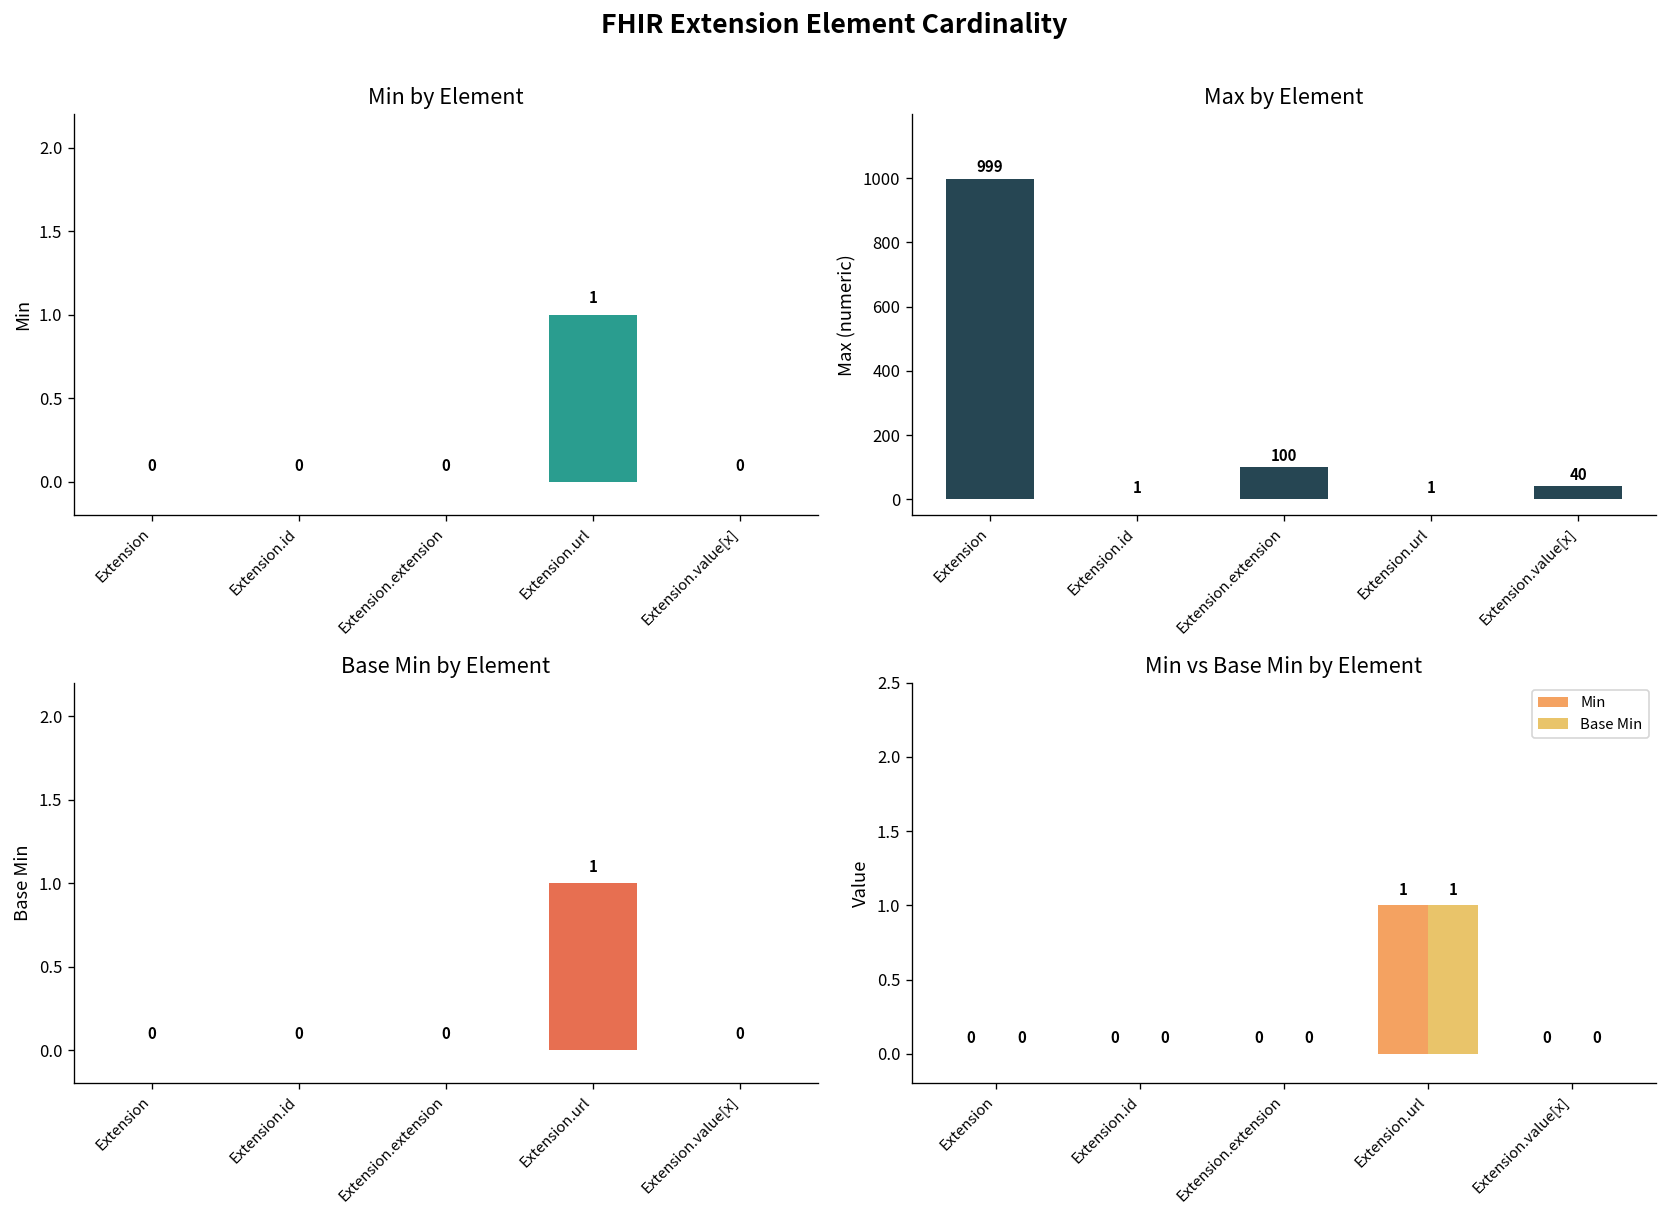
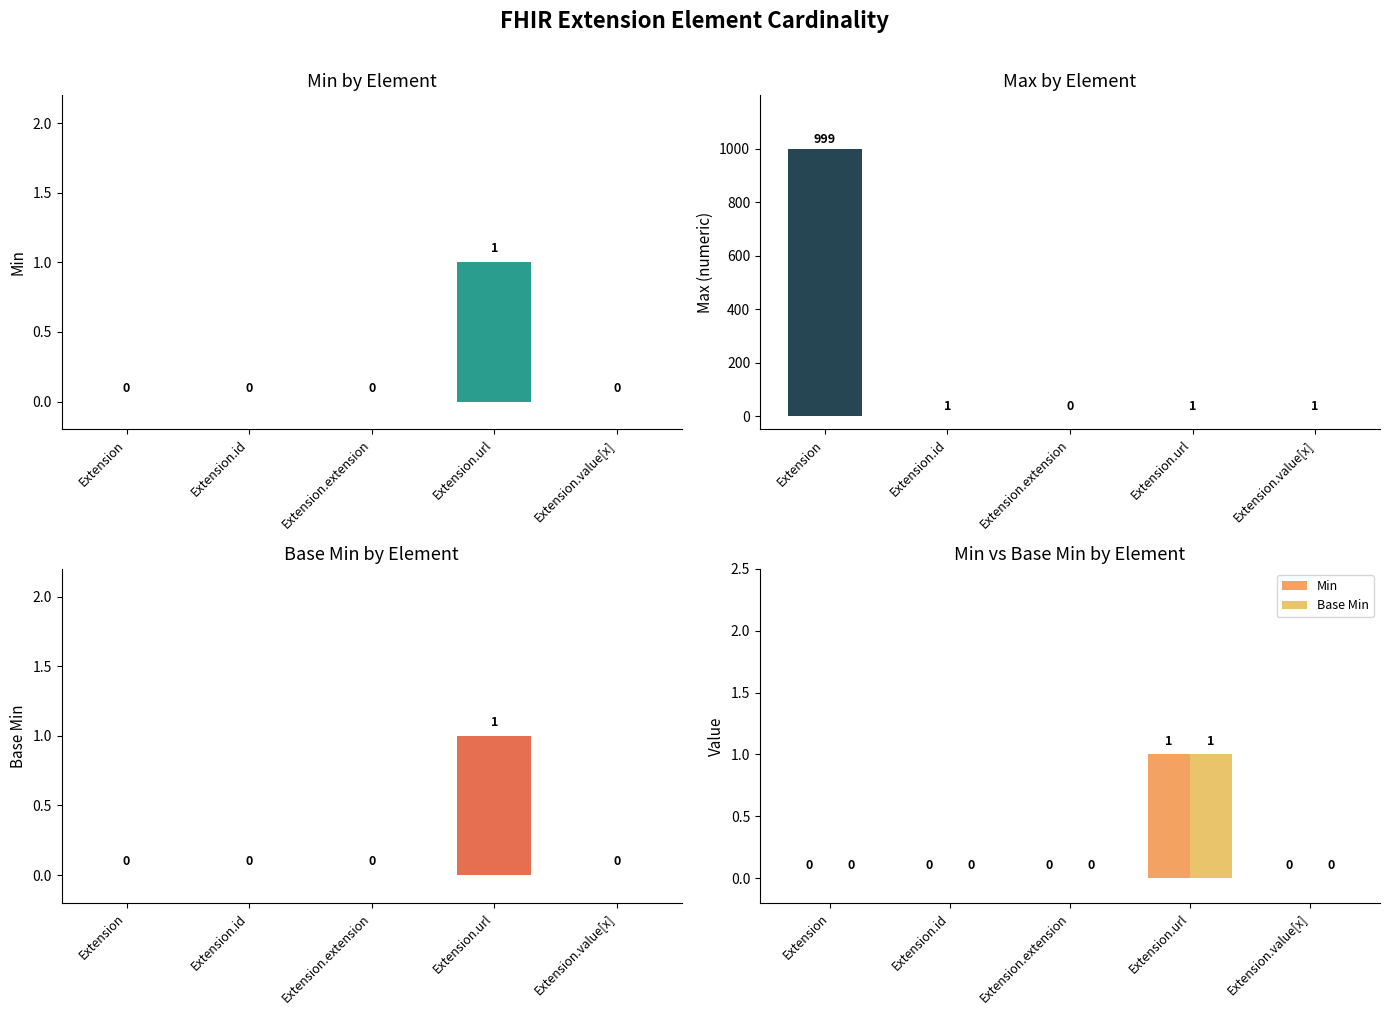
  {
    "Min by Element": {
      "Extension": 0,
      "Extension.id": 0,
      "Extension.extension": 0,
      "Extension.url": 1,
      "Extension.value[x]": 0
    },
    "Max by Element": {
      "Extension": 999,
      "Extension.id": 1,
-     "Extension.extension": 100,
+     "Extension.extension": 0,
      "Extension.url": 1,
-     "Extension.value[x]": 40
+     "Extension.value[x]": 1
    },
    "Base Min by Element": {
      "Extension": 0,
      "Extension.id": 0,
      "Extension.extension": 0,
      "Extension.url": 1,
      "Extension.value[x]": 0
    }
  }
